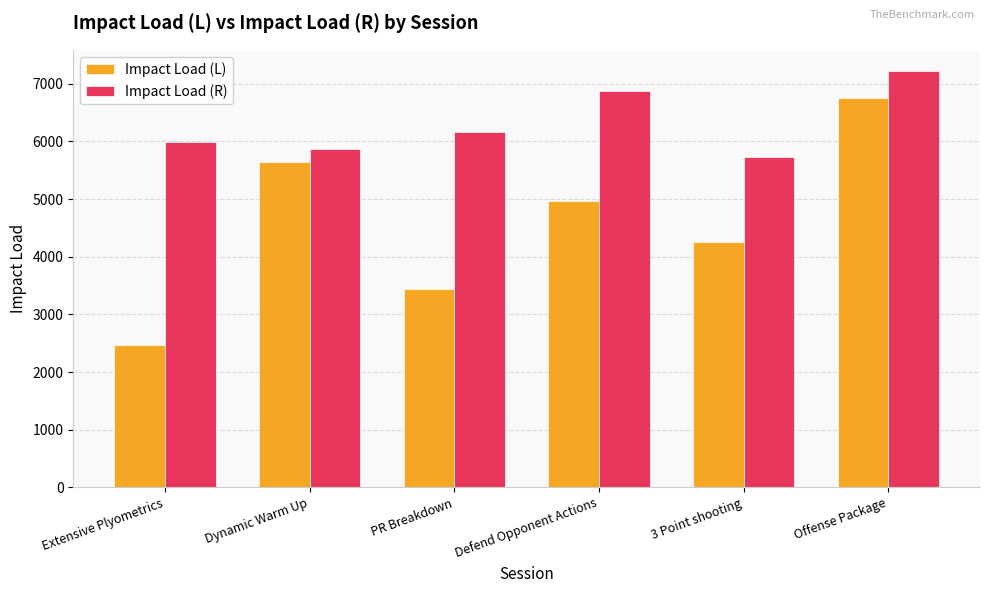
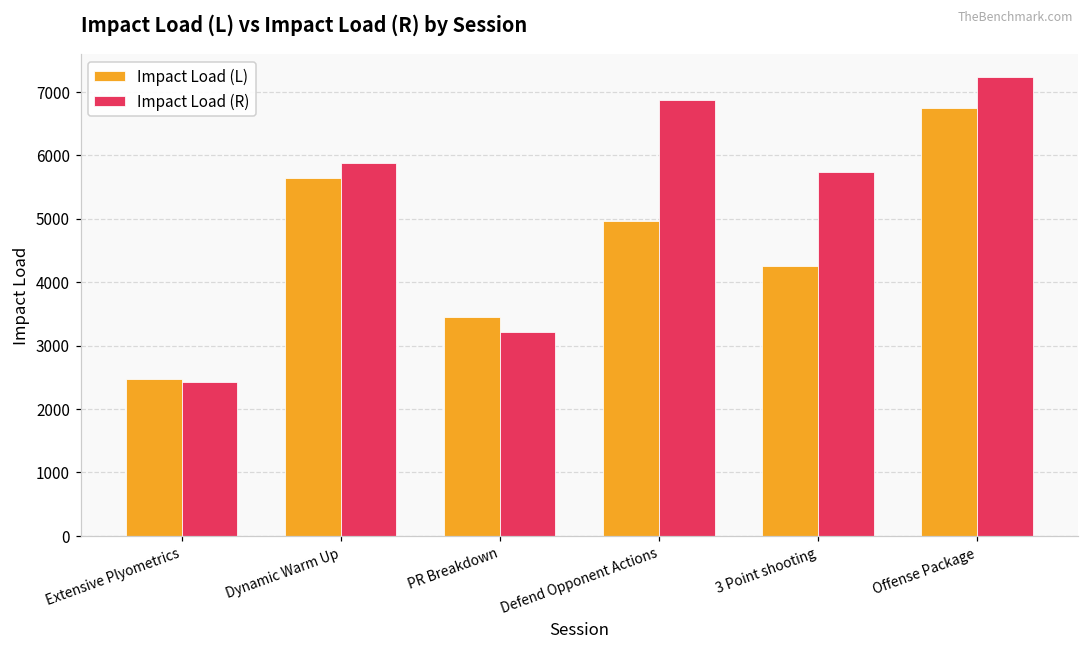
  {
    "Impact Load (L)": {
      "Extensive Plyometrics": 2500,
      "Dynamic Warm Up": 5600,
      "PR Breakdown": 3400,
      "Defend Opponent Actions": 5000,
      "3 Point shooting": 4300,
      "Offense Package": 6700
    },
    "Impact Load (R)": {
-     "Extensive Plyometrics": 6000,
+     "Extensive Plyometrics": 2400,
      "Dynamic Warm Up": 5900,
-     "PR Breakdown": 6200,
+     "PR Breakdown": 3200,
      "Defend Opponent Actions": 6900,
      "3 Point shooting": 5700,
      "Offense Package": 7200
    }
  }
